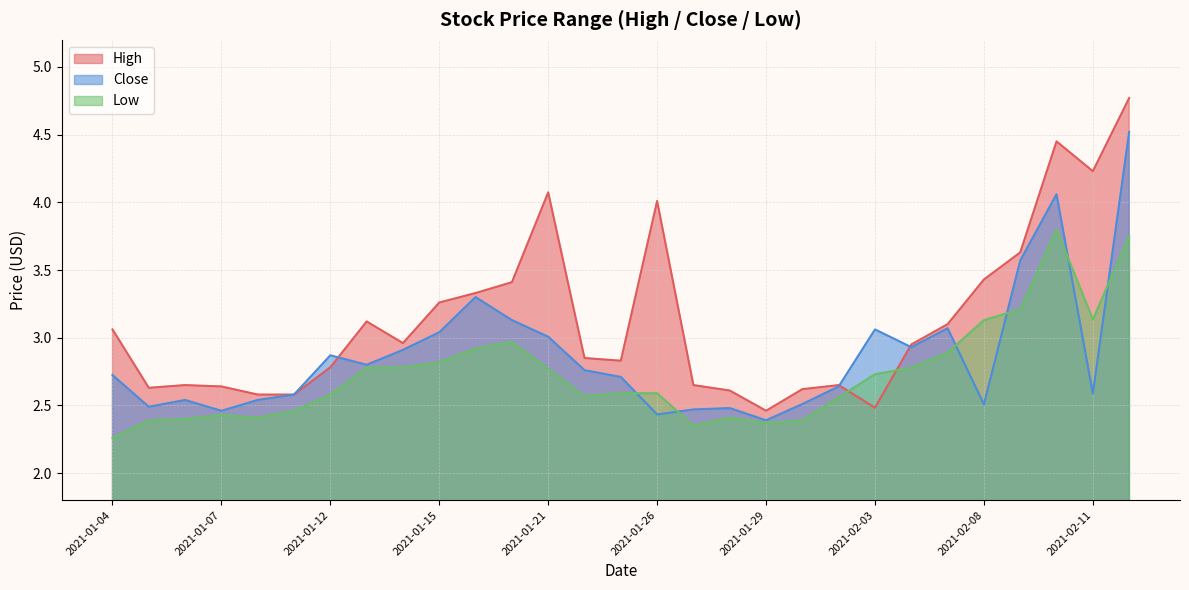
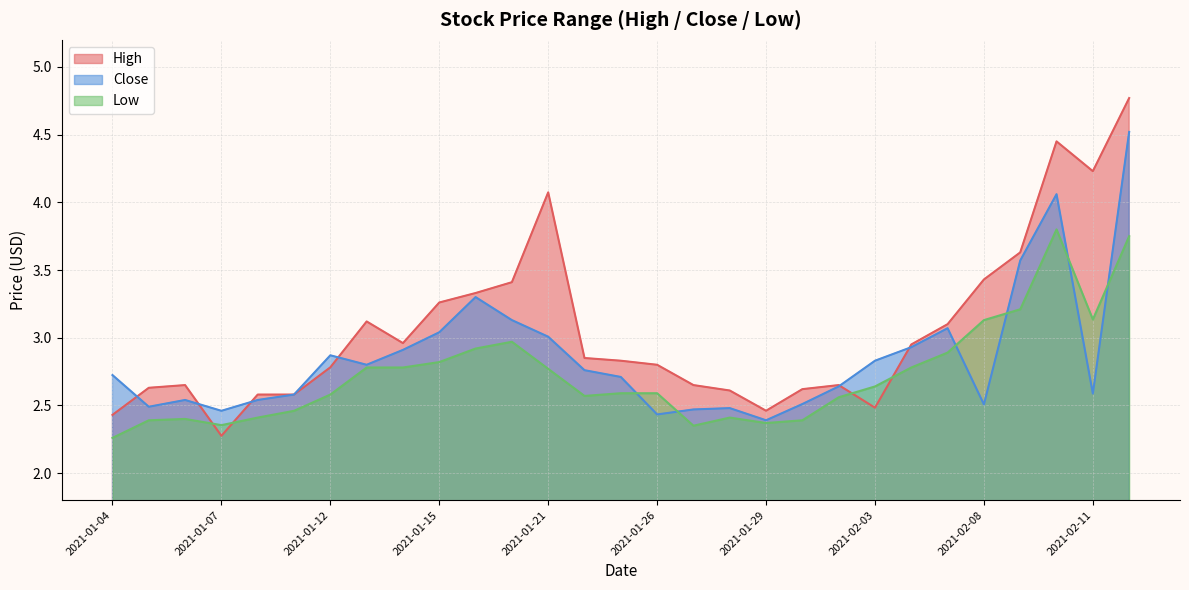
  {
    "High": {
-     "2021-01-04": 3.06,
-     "2021-01-07": 2.64,
+     "2021-01-04": 2.43,
+     "2021-01-07": 2.28,
      "2021-01-12": 2.78,
      "2021-01-15": 3.26,
      "2021-01-21": 4.07,
-     "2021-01-26": 4.01,
+     "2021-01-26": 2.80,
      "2021-01-29": 2.46,
      "2021-02-03": 2.48,
      "2021-02-08": 3.43,
      "2021-02-11": 4.23
    },
    "Close": {
      "2021-01-04": 2.72,
      "2021-01-07": 2.46,
      "2021-01-12": 2.87,
      "2021-01-15": 3.04,
      "2021-01-21": 3.01,
      "2021-01-26": 2.43,
      "2021-01-29": 2.39,
-     "2021-02-03": 3.06,
+     "2021-02-03": 2.83,
      "2021-02-08": 2.51,
      "2021-02-11": 2.59
    },
    "Low": {
      "2021-01-04": 2.26,
-     "2021-01-07": 2.43,
+     "2021-01-07": 2.35,
      "2021-01-12": 2.58,
      "2021-01-15": 2.82,
      "2021-01-21": 2.77,
      "2021-01-26": 2.59,
      "2021-01-29": 2.37,
-     "2021-02-03": 2.73,
+     "2021-02-03": 2.64,
      "2021-02-08": 3.13,
      "2021-02-11": 3.13
    }
  }
